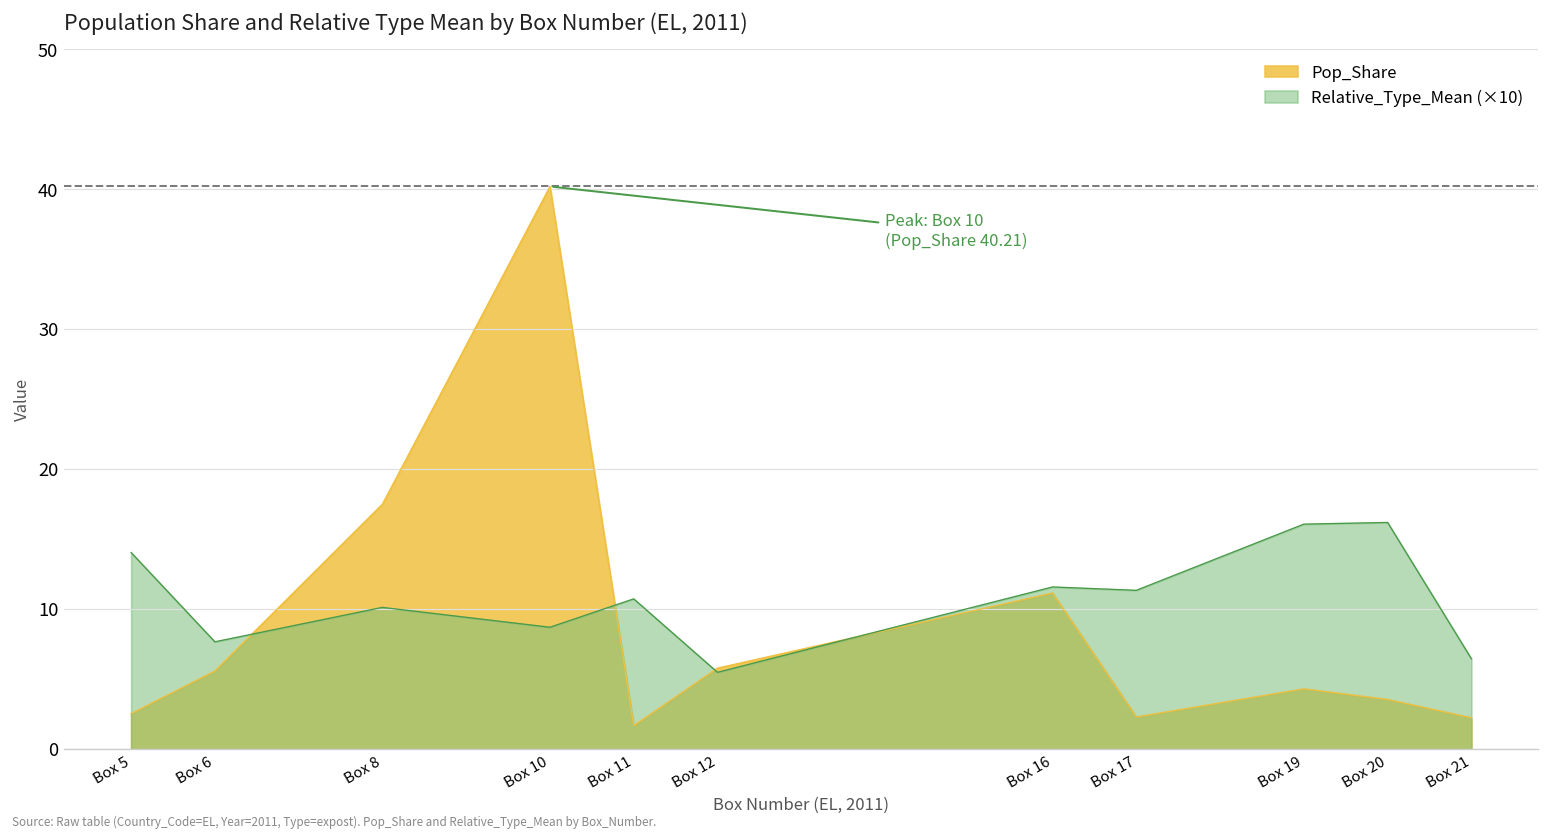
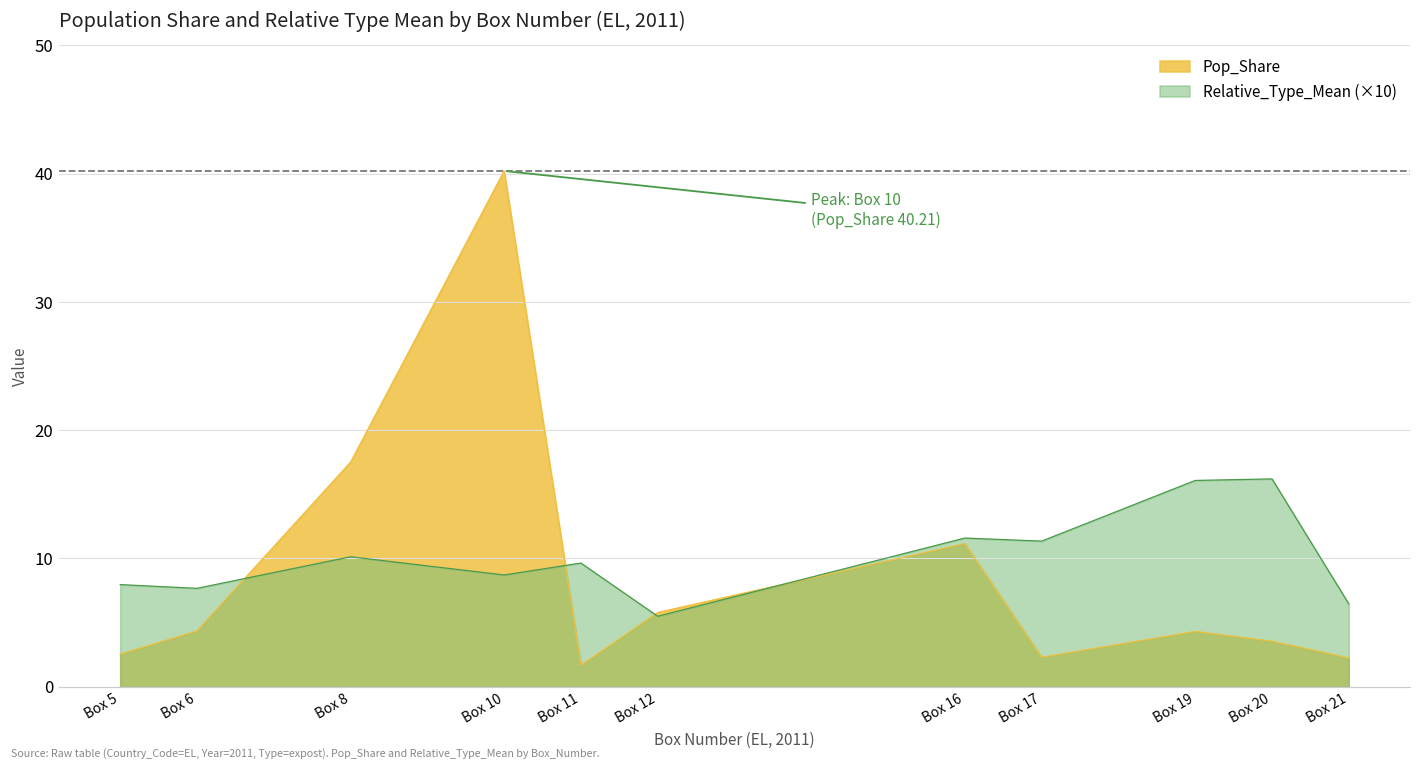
  {
    "Pop_Share": {
      "Box 5": 2.5,
-     "Box 6": 5.6,
+     "Box 6": 4.4,
      "Box 8": 17.5,
      "Box 11": 1.7,
      "Box 12": 5.8,
      "Box 16": 11.2,
      "Box 17": 2.3,
      "Box 19": 4.3,
      "Box 20": 3.6,
      "Box 21": 2.2
    },
    "Relative_Type_Mean (×10)": {
-     "Box 5": 14.1,
+     "Box 5": 8.0,
      "Box 6": 7.7,
      "Box 8": 10.1,
      "Box 10": 8.7,
-     "Box 11": 10.7,
+     "Box 11": 9.6,
      "Box 12": 5.5,
      "Box 16": 11.6,
      "Box 17": 11.4,
      "Box 19": 16.1,
      "Box 20": 16.2,
      "Box 21": 6.5
    }
  }
